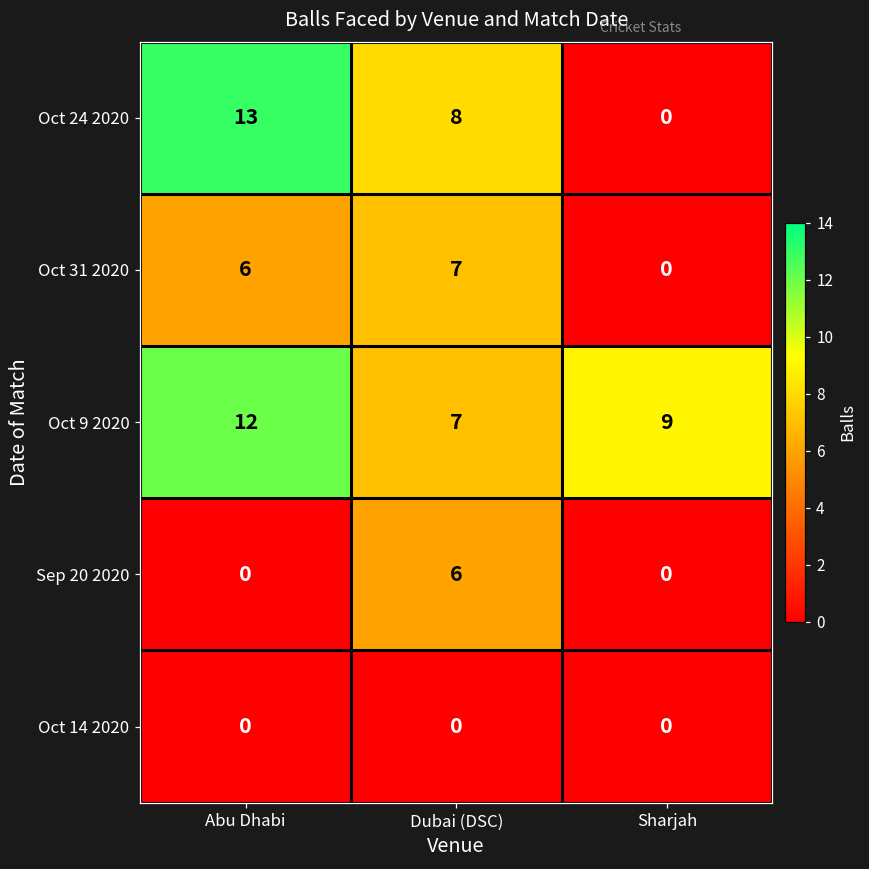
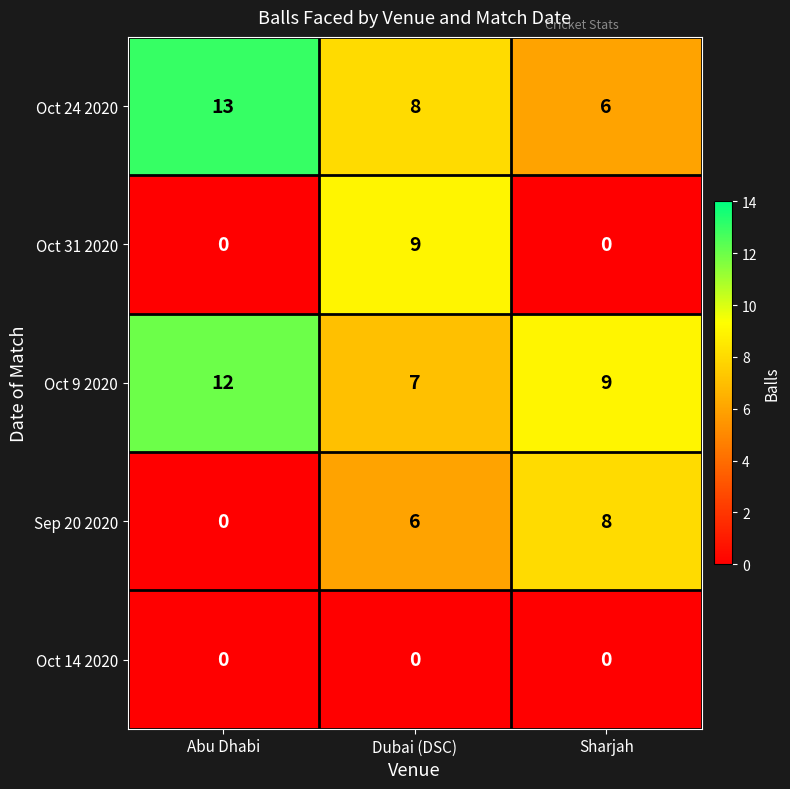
  {
    "Oct 24 2020": {
      "Abu Dhabi": 13,
      "Dubai (DSC)": 8,
-     "Sharjah": 0
+     "Sharjah": 6
    },
    "Oct 31 2020": {
-     "Abu Dhabi": 6,
-     "Dubai (DSC)": 7,
+     "Abu Dhabi": 0,
+     "Dubai (DSC)": 9,
      "Sharjah": 0
    },
    "Oct 9 2020": {
      "Abu Dhabi": 12,
      "Dubai (DSC)": 7,
      "Sharjah": 9
    },
    "Sep 20 2020": {
      "Abu Dhabi": 0,
      "Dubai (DSC)": 6,
-     "Sharjah": 0
+     "Sharjah": 8
    },
    "Oct 14 2020": {
      "Abu Dhabi": 0,
      "Dubai (DSC)": 0,
      "Sharjah": 0
    }
  }
